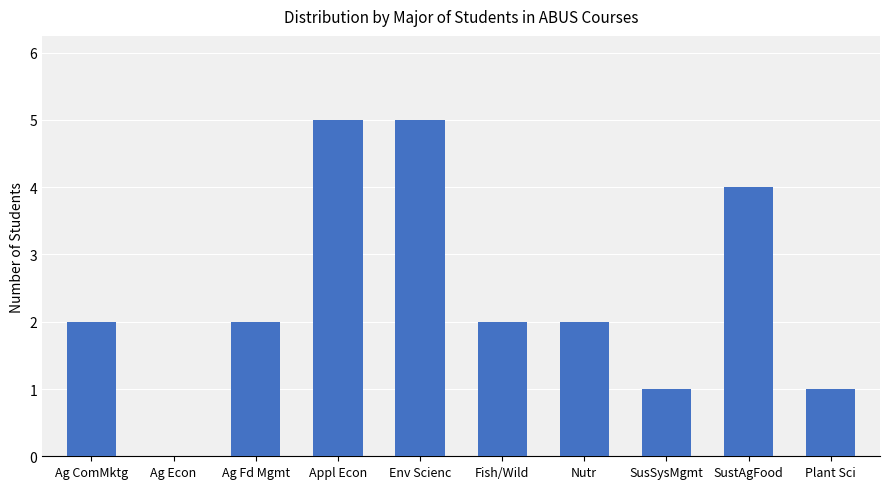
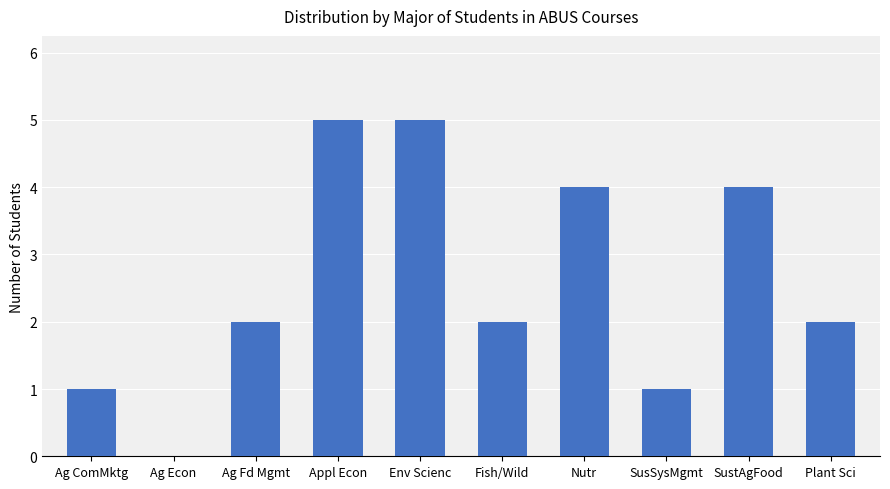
  {
-   "Ag ComMktg": 2,
+   "Ag ComMktg": 1,
    "Ag Econ": 0,
    "Ag Fd Mgmt": 2,
    "Appl Econ": 5,
    "Env Scienc": 5,
    "Fish/Wild": 2,
-   "Nutr": 2,
+   "Nutr": 4,
    "SusSysMgmt": 1,
    "SustAgFood": 4,
-   "Plant Sci": 1
+   "Plant Sci": 2
  }
